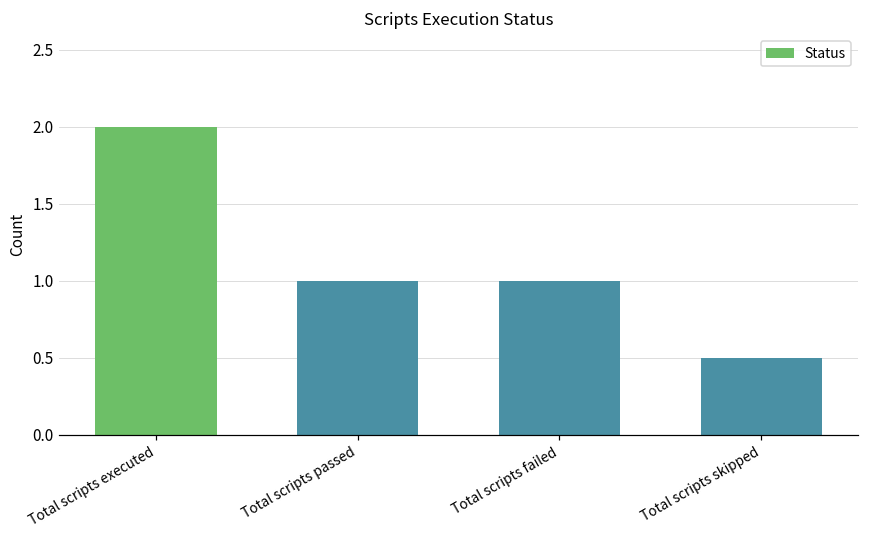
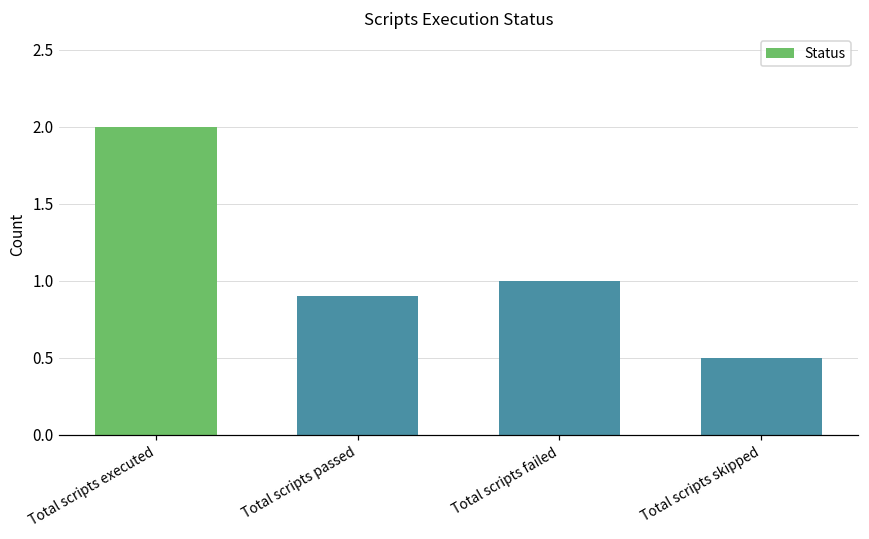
  {
    "Total scripts executed": 2.0,
-   "Total scripts passed": 1.0,
+   "Total scripts passed": 0.9,
    "Total scripts failed": 1.0,
    "Total scripts skipped": 0.5
  }
